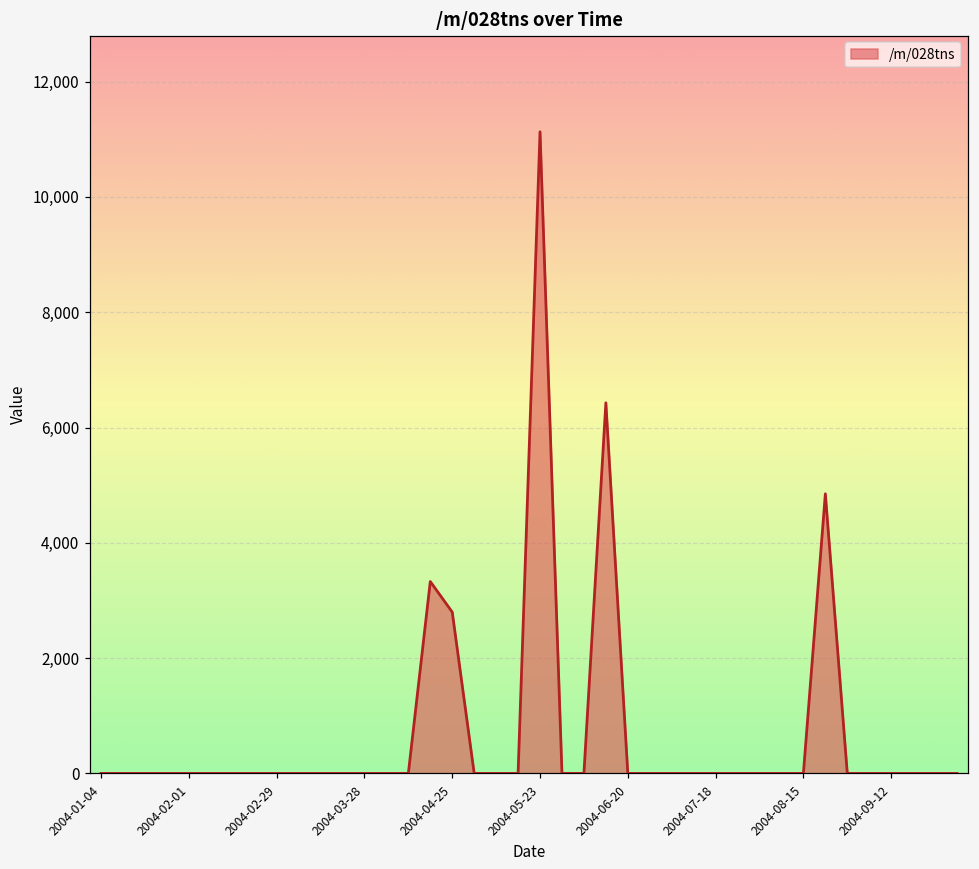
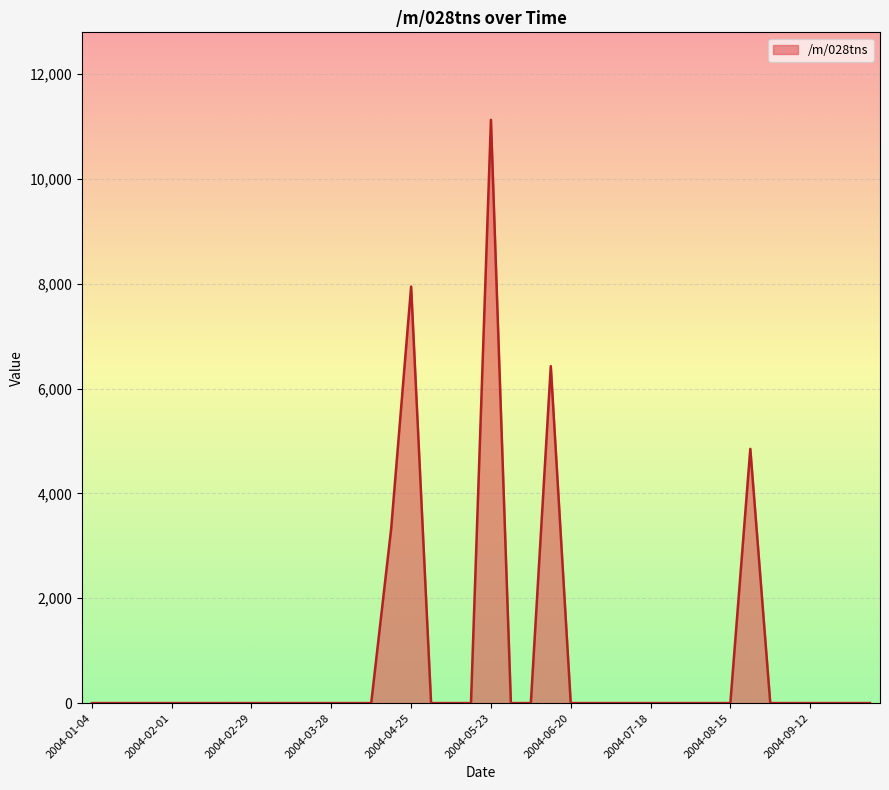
  {
    "2004-01-04": "0",
    "2004-02-01": "0",
    "2004-02-29": "0",
    "2004-03-28": "0",
-   "2004-04-25": "2,800",
+   "2004-04-25": "7,900",
    "2004-05-23": "11,100",
    "2004-06-20": "0",
    "2004-07-18": "0",
    "2004-08-15": "0",
    "2004-09-12": "0"
  }
